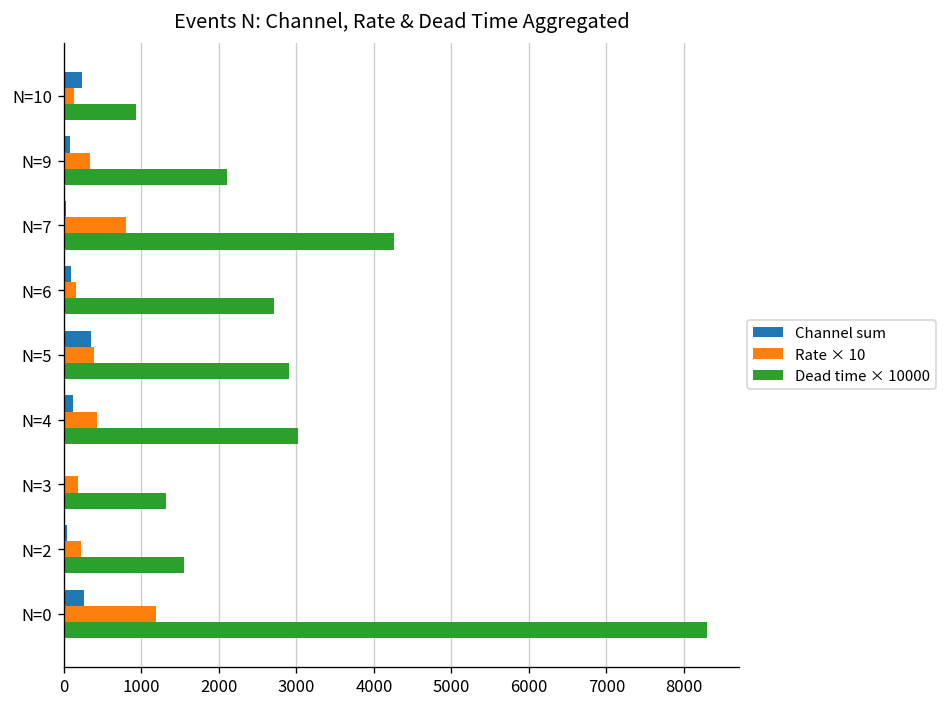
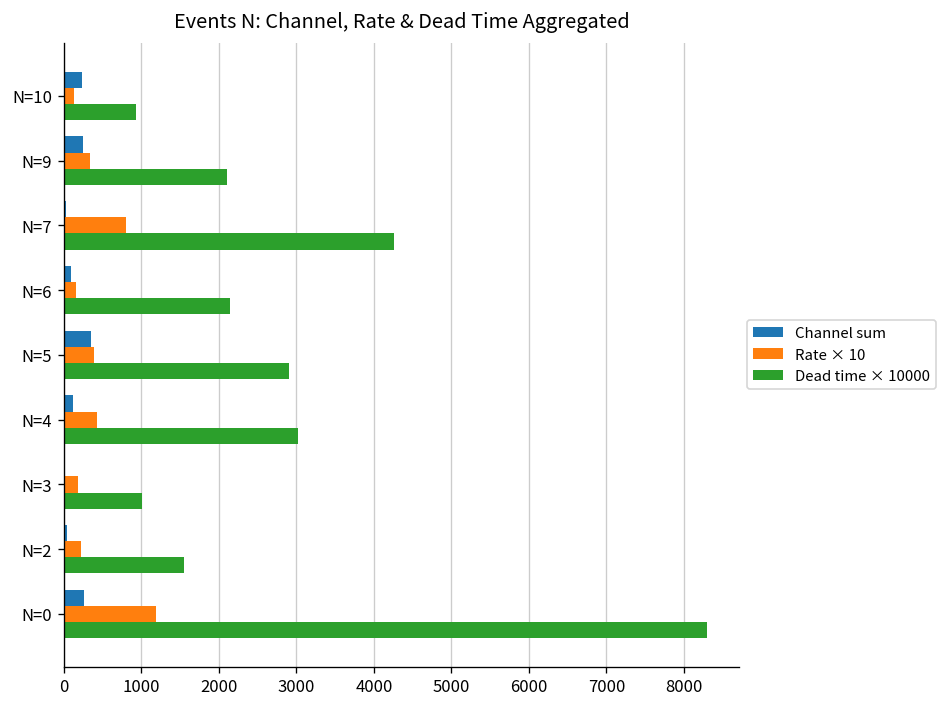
  {
    "Channel sum": {
      "N=10": 200,
-     "N=9": 100,
+     "N=9": 200,
      "N=6": 100,
      "N=5": 400,
      "N=4": 100,
      "N=0": 300
    },
    "Rate × 10": {
      "N=10": 100,
      "N=9": 300,
      "N=7": 800,
      "N=6": 200,
      "N=5": 400,
      "N=4": 400,
      "N=3": 200,
      "N=2": 200,
      "N=0": 1200
    },
    "Dead time × 10000": {
      "N=10": 900,
      "N=9": 2100,
      "N=7": 4300,
-     "N=6": 2700,
+     "N=6": 2200,
      "N=5": 2900,
      "N=4": 3000,
-     "N=3": 1300,
+     "N=3": 1000,
      "N=2": 1600,
      "N=0": 8300
    }
  }
